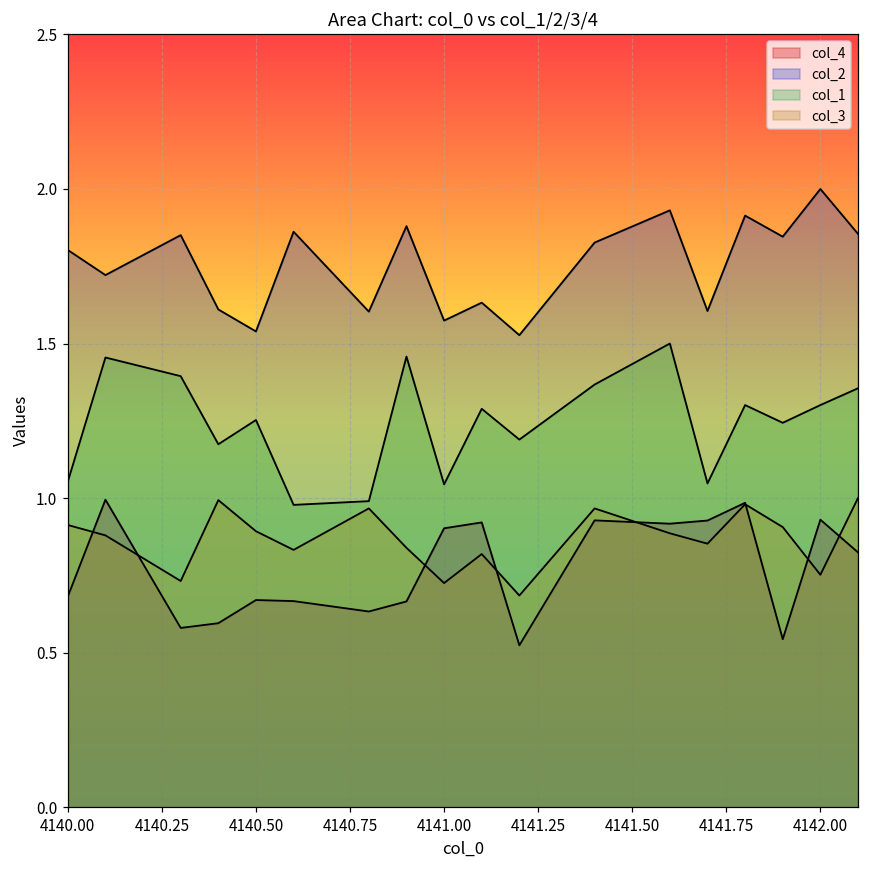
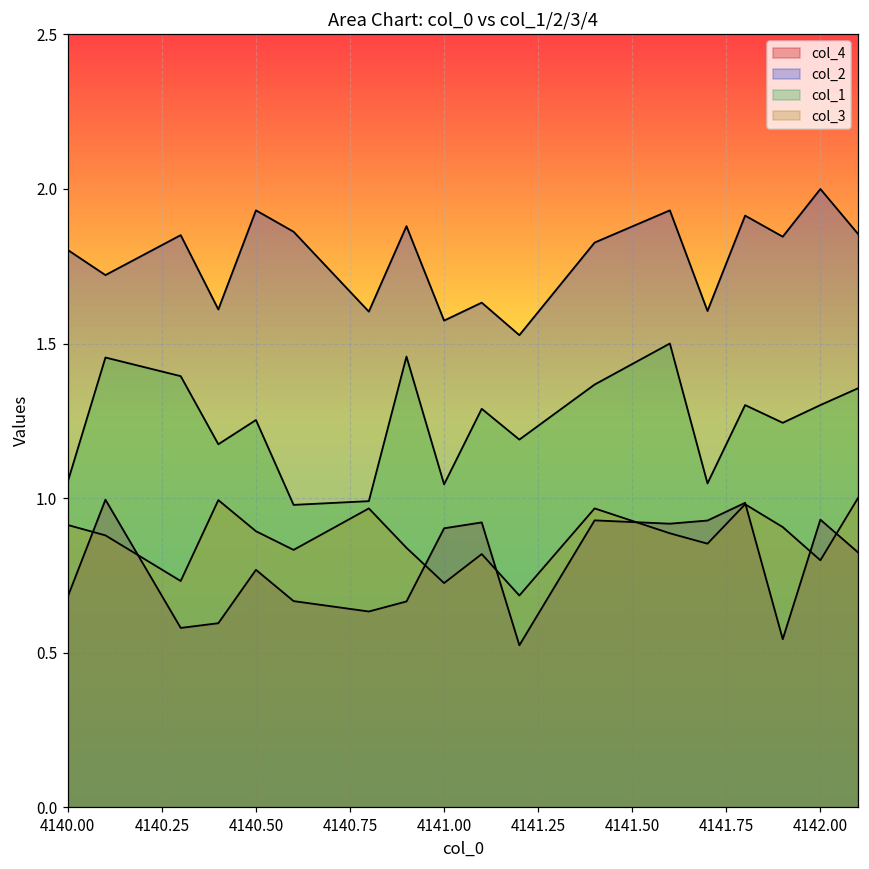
  {
    "col_4": {
      "4140.00": 0.68,
-     "4140.50": 0.67,
+     "4140.50": 0.77,
      "4141.00": 0.90,
      "4142.00": 0.93
    },
    "col_2": {
      "4140.00": 1.80,
-     "4140.50": 1.54,
+     "4140.50": 1.93,
      "4141.00": 1.57,
      "4142.00": 2.00
    },
    "col_1": {
      "4140.00": 1.05,
      "4140.50": 1.25,
      "4141.00": 1.04,
      "4142.00": 1.30
    },
    "col_3": {
      "4140.00": 0.91,
      "4140.50": 0.89,
      "4141.00": 0.72,
-     "4142.00": 0.75
+     "4142.00": 0.80
    }
  }
